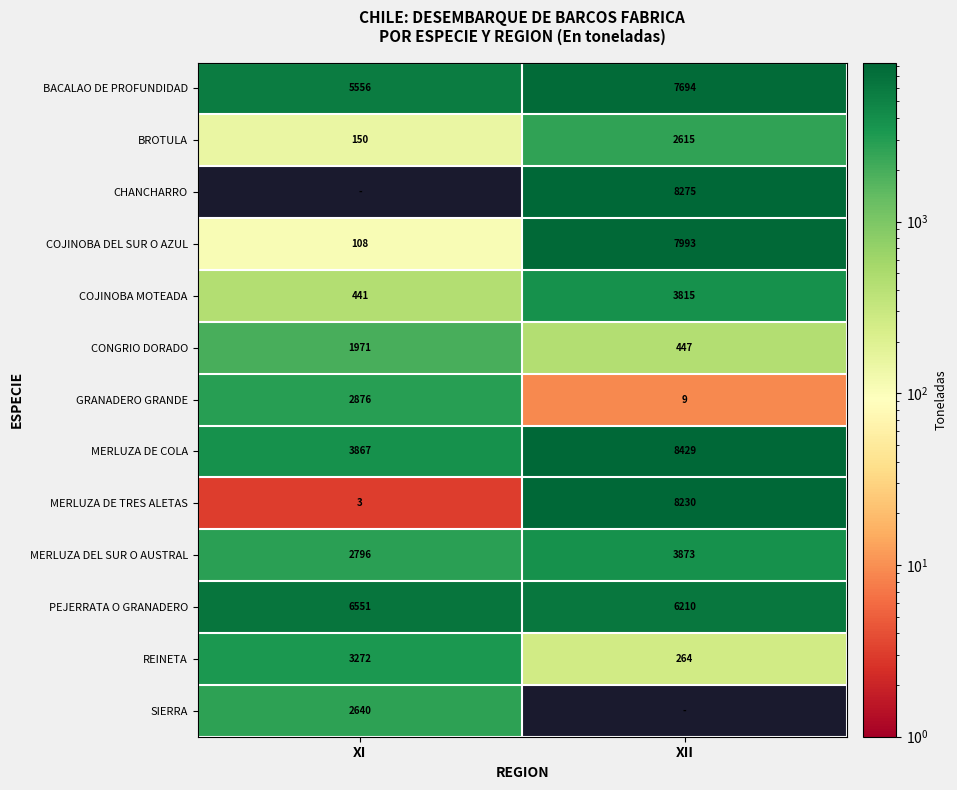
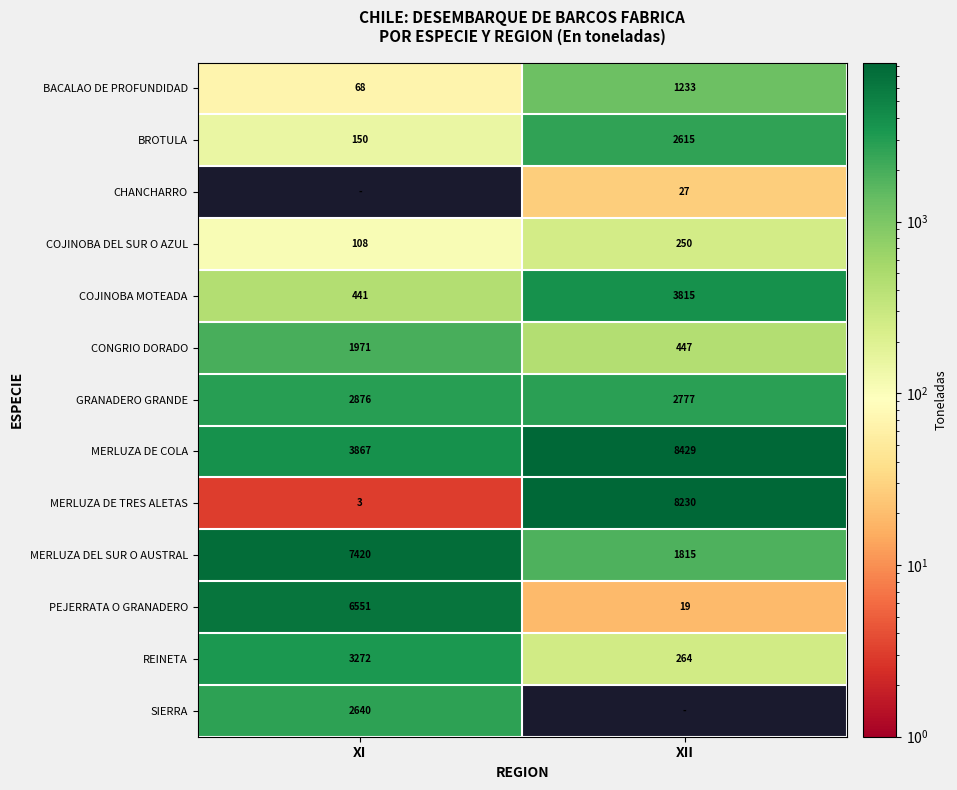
  {
    "BACALAO DE PROFUNDIDAD": {
-     "XI": 5556,
-     "XII": 7694
+     "XI": 68,
+     "XII": 1233
    },
    "BROTULA": {
      "XI": 150,
      "XII": 2615
    },
    "CHANCHARRO": {
-     "XII": 8275
+     "XII": 27
    },
    "COJINOBA DEL SUR O AZUL": {
      "XI": 108,
-     "XII": 7993
+     "XII": 250
    },
    "COJINOBA MOTEADA": {
      "XI": 441,
      "XII": 3815
    },
    "CONGRIO DORADO": {
      "XI": 1971,
      "XII": 447
    },
    "GRANADERO GRANDE": {
      "XI": 2876,
-     "XII": 9
+     "XII": 2777
    },
    "MERLUZA DE COLA": {
      "XI": 3867,
      "XII": 8429
    },
    "MERLUZA DE TRES ALETAS": {
      "XI": 3,
      "XII": 8230
    },
    "MERLUZA DEL SUR O AUSTRAL": {
-     "XI": 2796,
-     "XII": 3873
+     "XI": 7420,
+     "XII": 1815
    },
    "PEJERRATA O GRANADERO": {
      "XI": 6551,
-     "XII": 6210
+     "XII": 19
    },
    "REINETA": {
      "XI": 3272,
      "XII": 264
    },
    "SIERRA": {
      "XI": 2640
    }
  }
